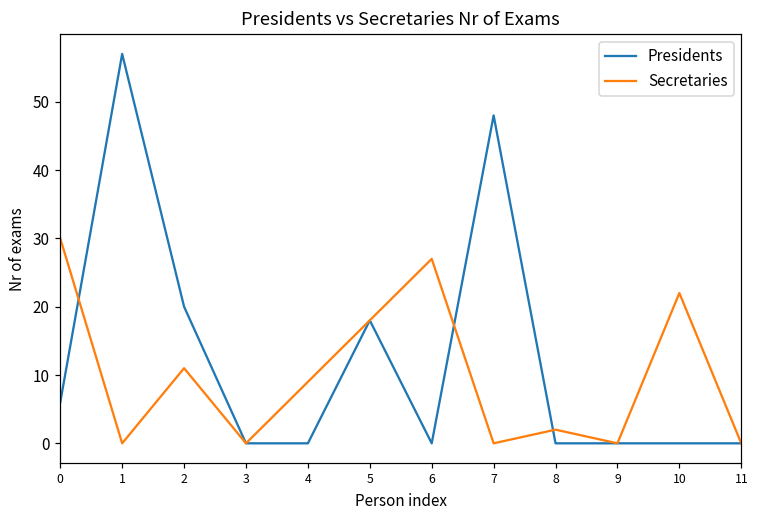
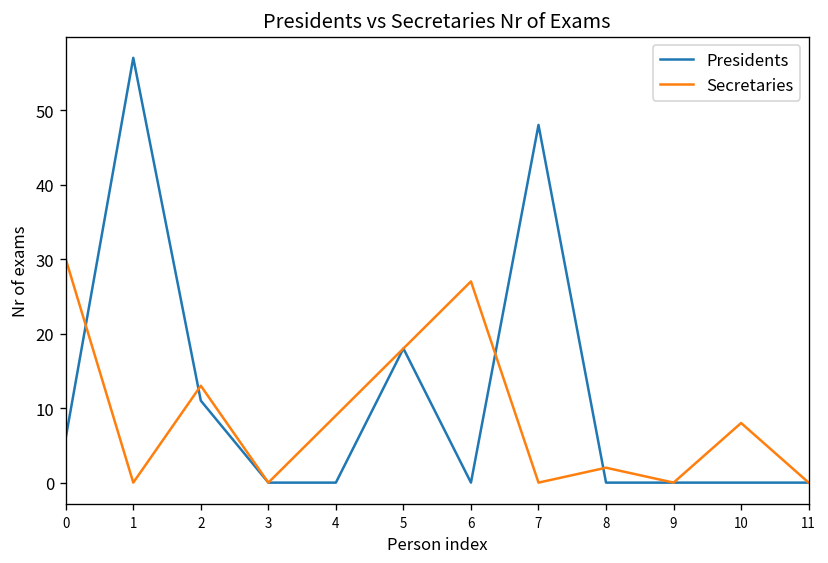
  {
    "Presidents": {
      "0": 6,
      "1": 57,
-     "2": 20,
+     "2": 11,
      "4": 0,
      "6": 0,
      "7": 48,
      "8": 0,
      "10": 0
    },
    "Secretaries": {
      "0": 30,
      "1": 0,
-     "2": 11,
+     "2": 13,
      "4": 9,
      "6": 27,
      "7": 0,
      "8": 2,
-     "10": 22
+     "10": 8
    }
  }
